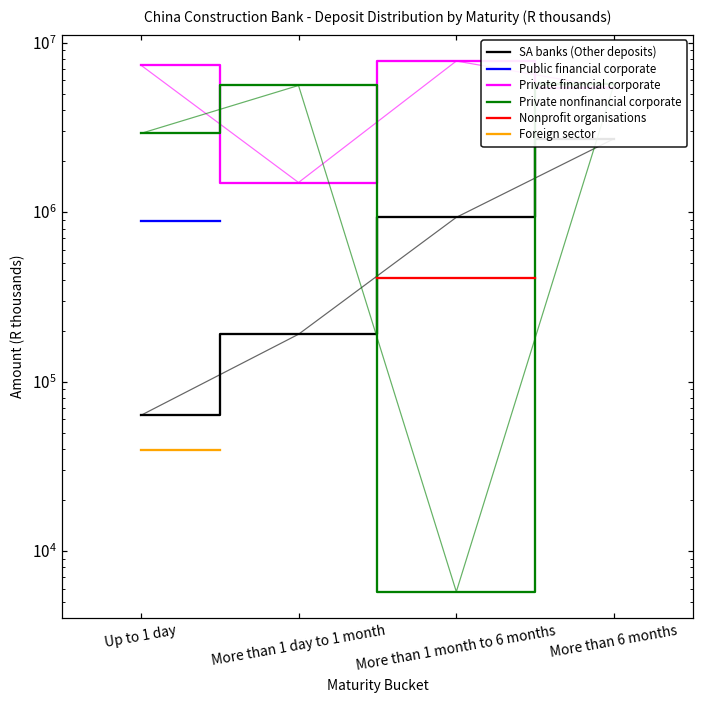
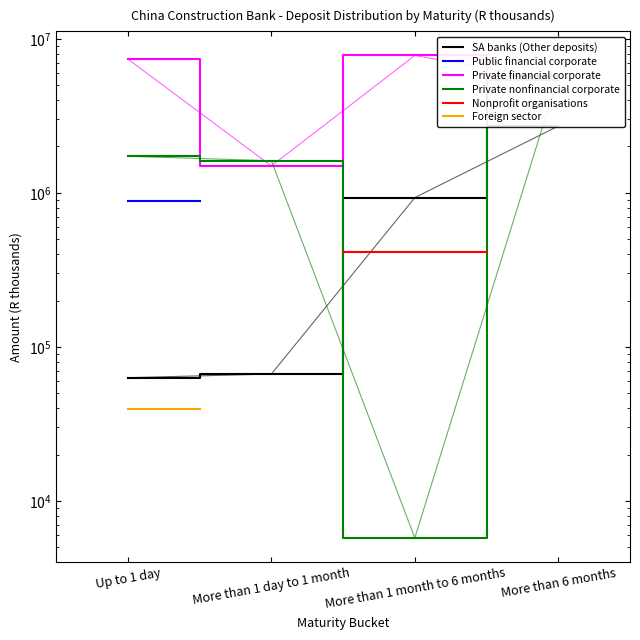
  {
    "SA banks (Other deposits)": {
      "Up to 1 day": 63000,
-     "More than 1 day to 1 month": 190000,
+     "More than 1 day to 1 month": 67000,
      "More than 1 month to 6 months": 900000
    },
    "Public financial corporate": {
      "Up to 1 day": 900000
    },
    "Private financial corporate": {
      "Up to 1 day": 7000000,
      "More than 1 day to 1 month": 1500000,
      "More than 1 month to 6 months": 8000000
    },
    "Private nonfinancial corporate": {
-     "Up to 1 day": 2900000,
-     "More than 1 day to 1 month": 5600000,
+     "Up to 1 day": 1700000,
+     "More than 1 day to 1 month": 1600000,
      "More than 1 month to 6 months": 5800
    },
    "Nonprofit organisations": {
      "More than 1 month to 6 months": 410000
    },
    "Foreign sector": {
      "Up to 1 day": 39000
    }
  }
